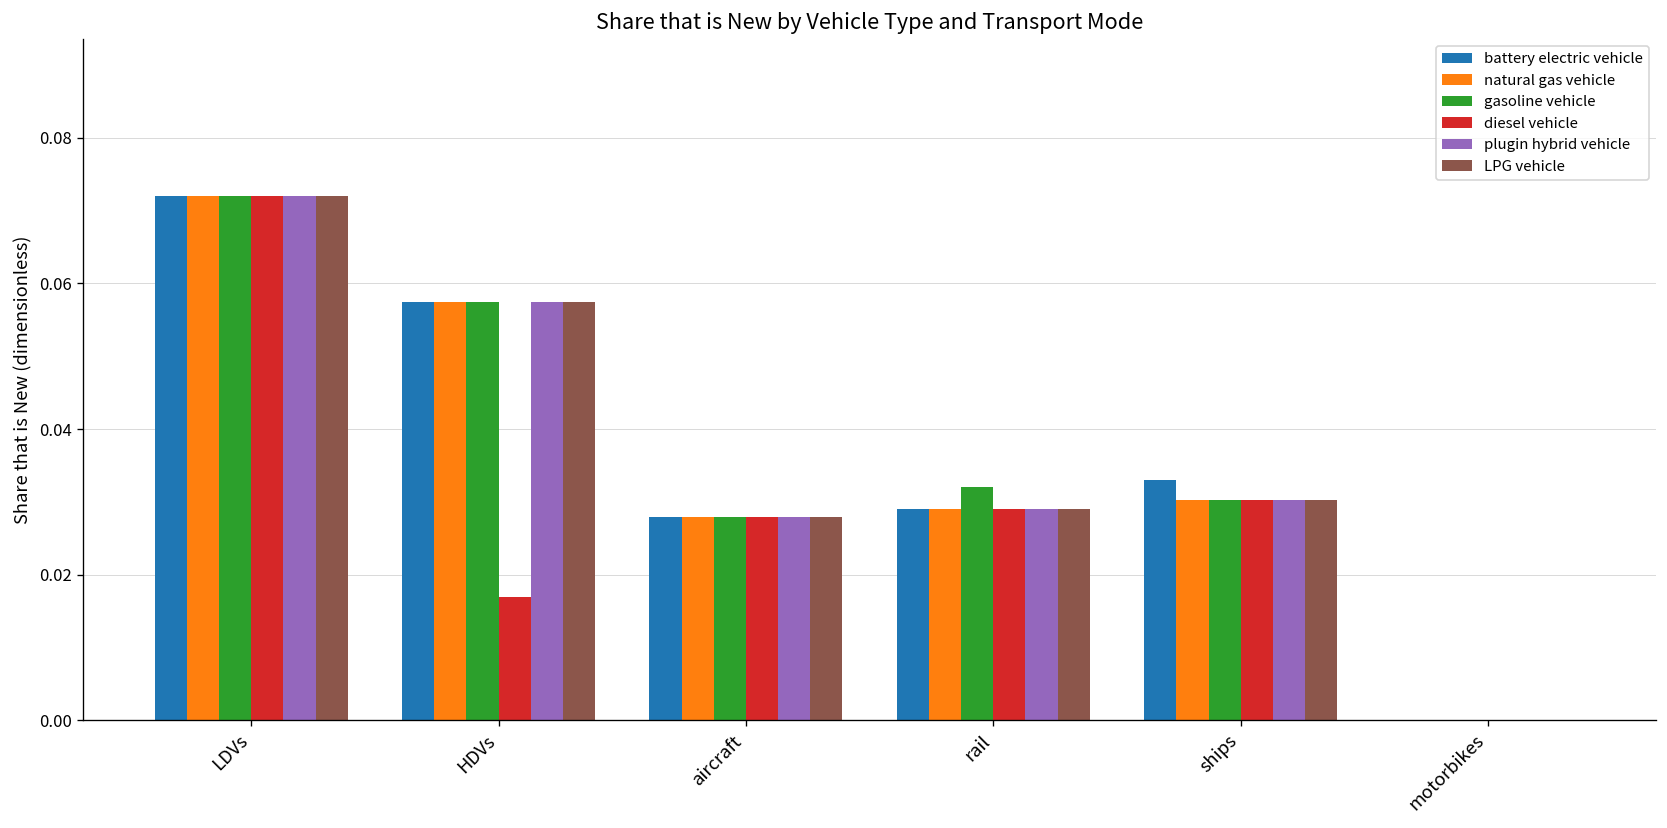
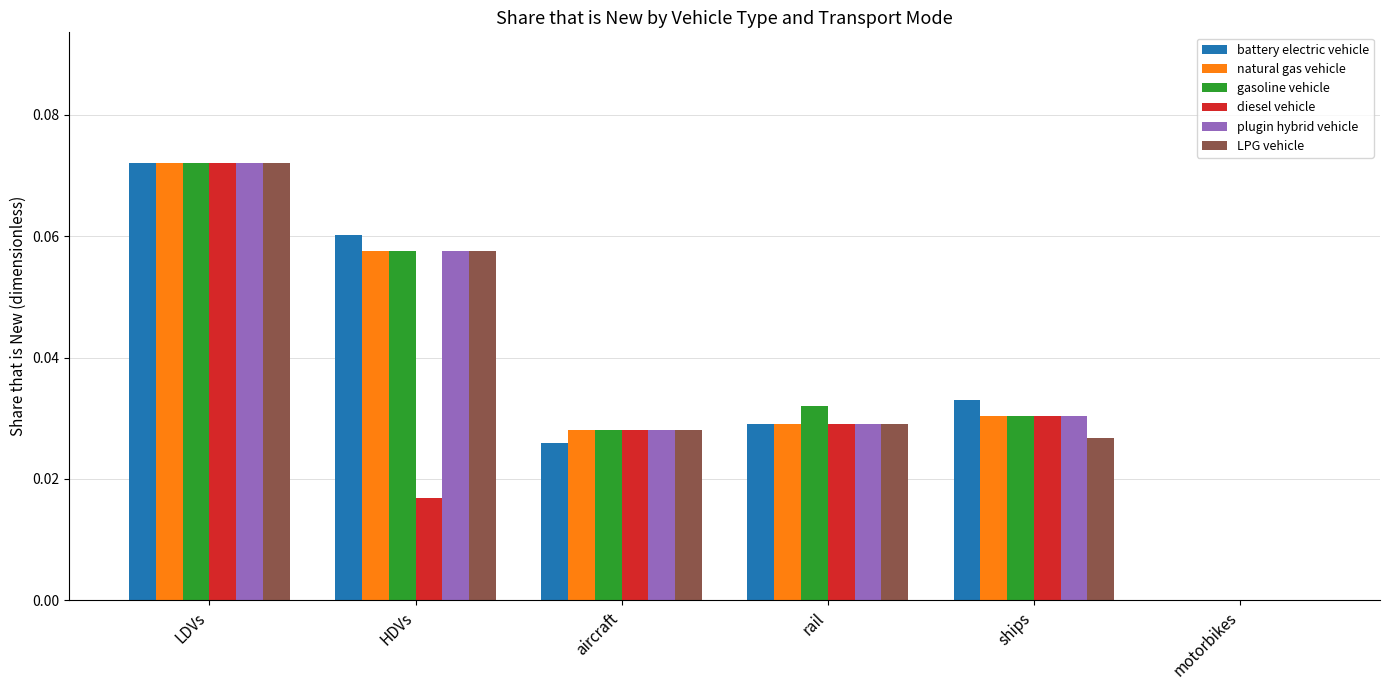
  {
    "battery electric vehicle": {
      "LDVs": 0.072,
-     "HDVs": 0.058,
-     "aircraft": 0.028,
+     "HDVs": 0.060,
+     "aircraft": 0.026,
      "rail": 0.029,
      "ships": 0.033,
      "motorbikes": 0.000
    },
    "natural gas vehicle": {
      "LDVs": 0.072,
      "HDVs": 0.058,
      "aircraft": 0.028,
      "rail": 0.029,
      "ships": 0.030,
      "motorbikes": 0.000
    },
    "gasoline vehicle": {
      "LDVs": 0.072,
      "HDVs": 0.058,
      "aircraft": 0.028,
      "rail": 0.032,
      "ships": 0.030,
      "motorbikes": 0.000
    },
    "diesel vehicle": {
      "LDVs": 0.072,
      "HDVs": 0.017,
      "aircraft": 0.028,
      "rail": 0.029,
      "ships": 0.030,
      "motorbikes": 0.000
    },
    "plugin hybrid vehicle": {
      "LDVs": 0.072,
      "HDVs": 0.058,
      "aircraft": 0.028,
      "rail": 0.029,
      "ships": 0.030,
      "motorbikes": 0.000
    },
    "LPG vehicle": {
      "LDVs": 0.072,
      "HDVs": 0.058,
      "aircraft": 0.028,
      "rail": 0.029,
-     "ships": 0.030,
+     "ships": 0.027,
      "motorbikes": 0.000
    }
  }
